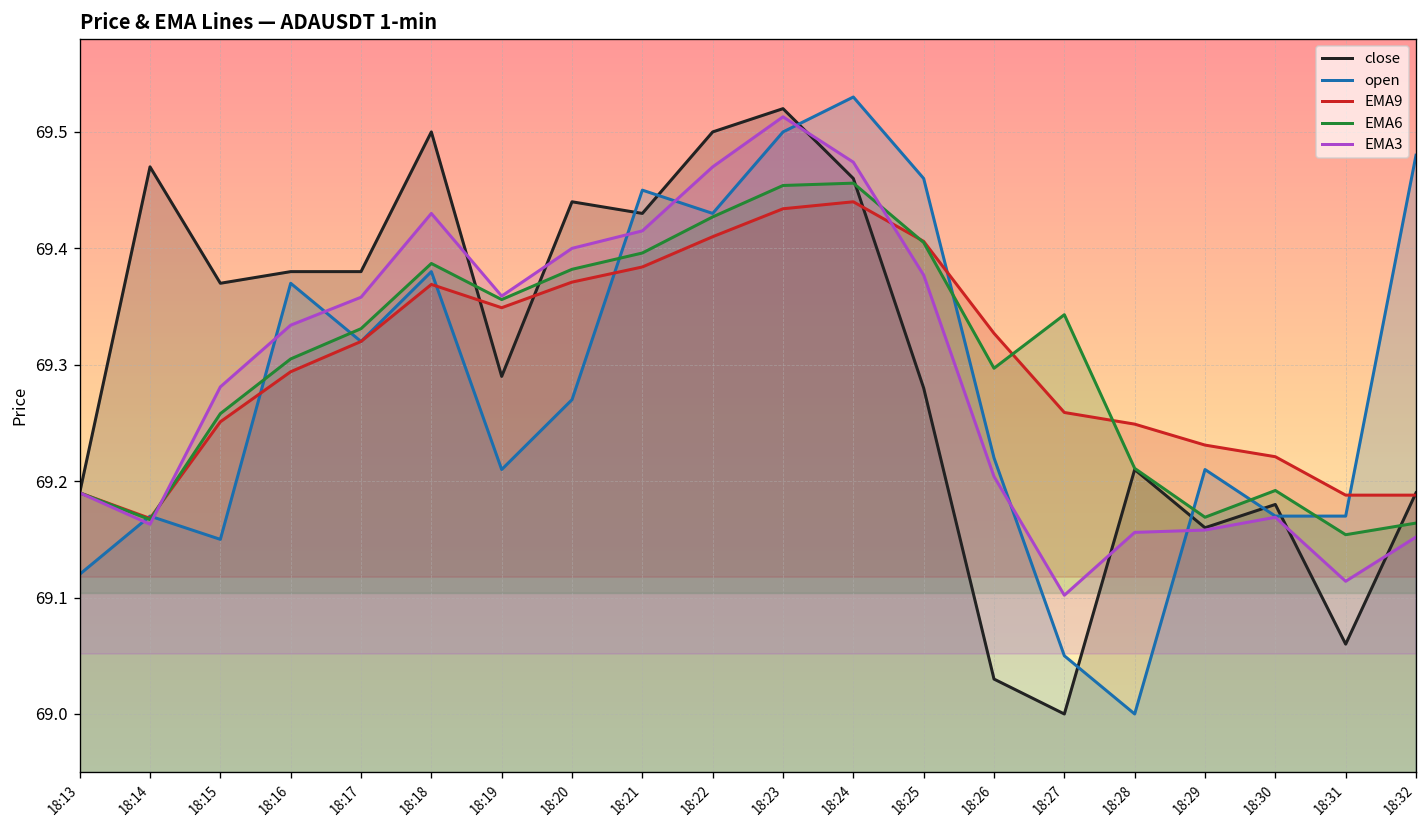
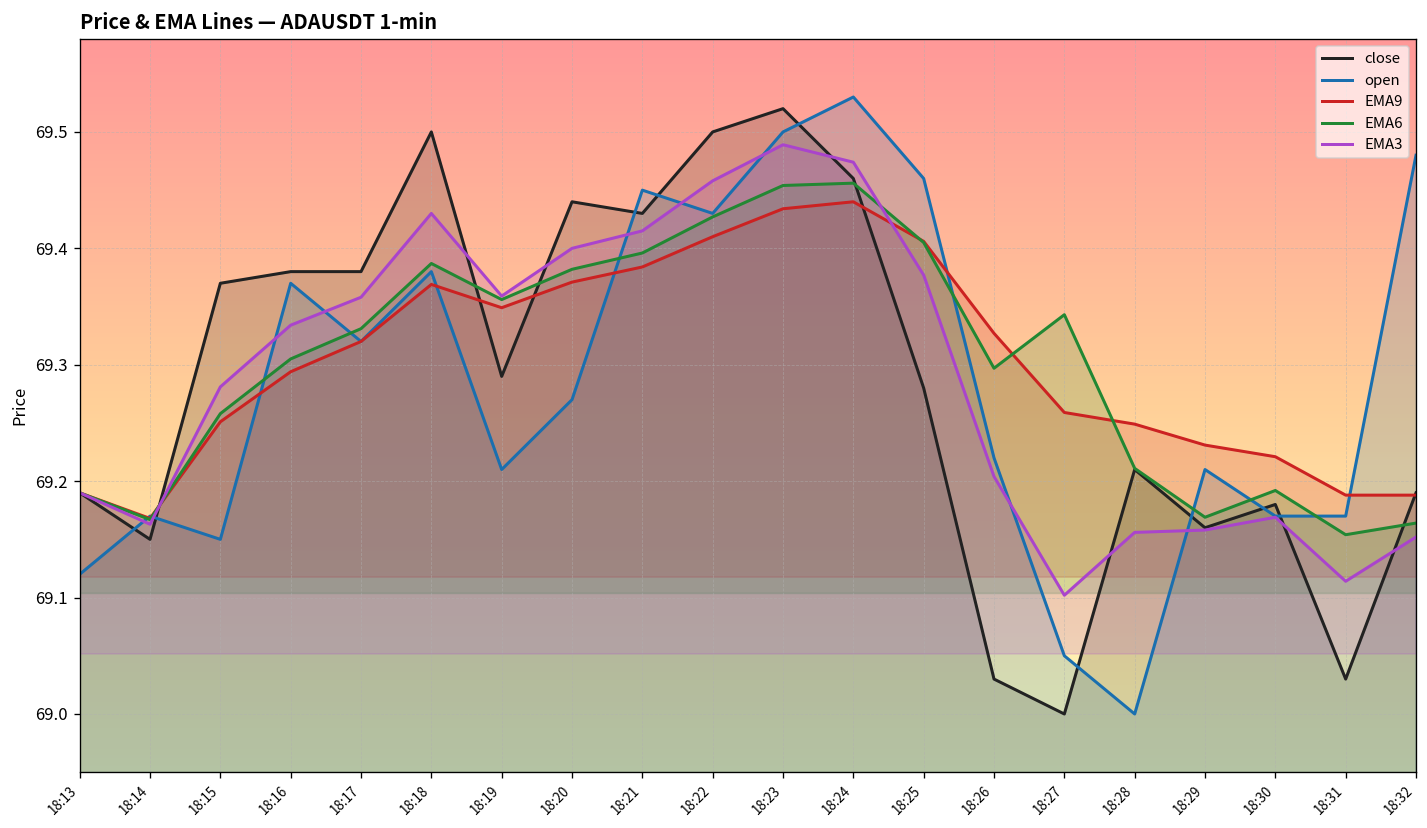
  {
    "close": {
-     "18:14": 69.47,
+     "18:14": 69.15,
      "18:15": 69.37,
      "18:16": 69.38,
      "18:17": 69.38,
      "18:18": 69.50,
      "18:19": 69.29,
      "18:20": 69.44,
      "18:21": 69.43,
      "18:22": 69.50,
      "18:23": 69.52,
      "18:24": 69.46,
      "18:25": 69.28,
      "18:26": 69.03,
      "18:27": 69.00,
      "18:30": 69.18,
-     "18:31": 69.06
+     "18:31": 69.03
    },
    "open": {
      "18:13": 69.12,
      "18:15": 69.15,
      "18:16": 69.37,
      "18:18": 69.38,
      "18:19": 69.21,
      "18:20": 69.27,
      "18:21": 69.45,
      "18:22": 69.43,
      "18:23": 69.50,
      "18:24": 69.53,
      "18:25": 69.46,
      "18:26": 69.22,
      "18:27": 69.05,
      "18:28": 69.00,
      "18:29": 69.21,
      "18:31": 69.17,
      "18:32": 69.48
    },
    "EMA9": {
      "18:15": 69.25,
      "18:16": 69.29,
      "18:18": 69.37,
      "18:19": 69.35,
      "18:20": 69.37,
      "18:21": 69.38,
      "18:22": 69.41,
      "18:23": 69.43,
      "18:24": 69.44,
      "18:26": 69.33,
      "18:27": 69.26,
      "18:28": 69.25,
      "18:29": 69.23,
      "18:30": 69.22,
      "18:31": 69.19
    },
    "EMA6": {
      "18:15": 69.26,
      "18:16": 69.31,
      "18:17": 69.33,
      "18:18": 69.39,
      "18:19": 69.36,
      "18:20": 69.38,
      "18:21": 69.40,
      "18:22": 69.43,
      "18:23": 69.45,
      "18:24": 69.46,
      "18:26": 69.30,
      "18:27": 69.34,
      "18:29": 69.17,
      "18:30": 69.19,
      "18:31": 69.15,
      "18:32": 69.16
    },
    "EMA3": {
      "18:14": 69.16,
      "18:15": 69.28,
      "18:16": 69.33,
      "18:17": 69.36,
      "18:18": 69.43,
      "18:19": 69.36,
      "18:20": 69.40,
      "18:21": 69.42,
-     "18:22": 69.47,
-     "18:23": 69.51,
+     "18:22": 69.46,
+     "18:23": 69.49,
      "18:24": 69.47,
      "18:25": 69.38,
      "18:26": 69.20,
      "18:27": 69.10,
      "18:28": 69.16,
      "18:31": 69.11,
      "18:32": 69.15
    }
  }
